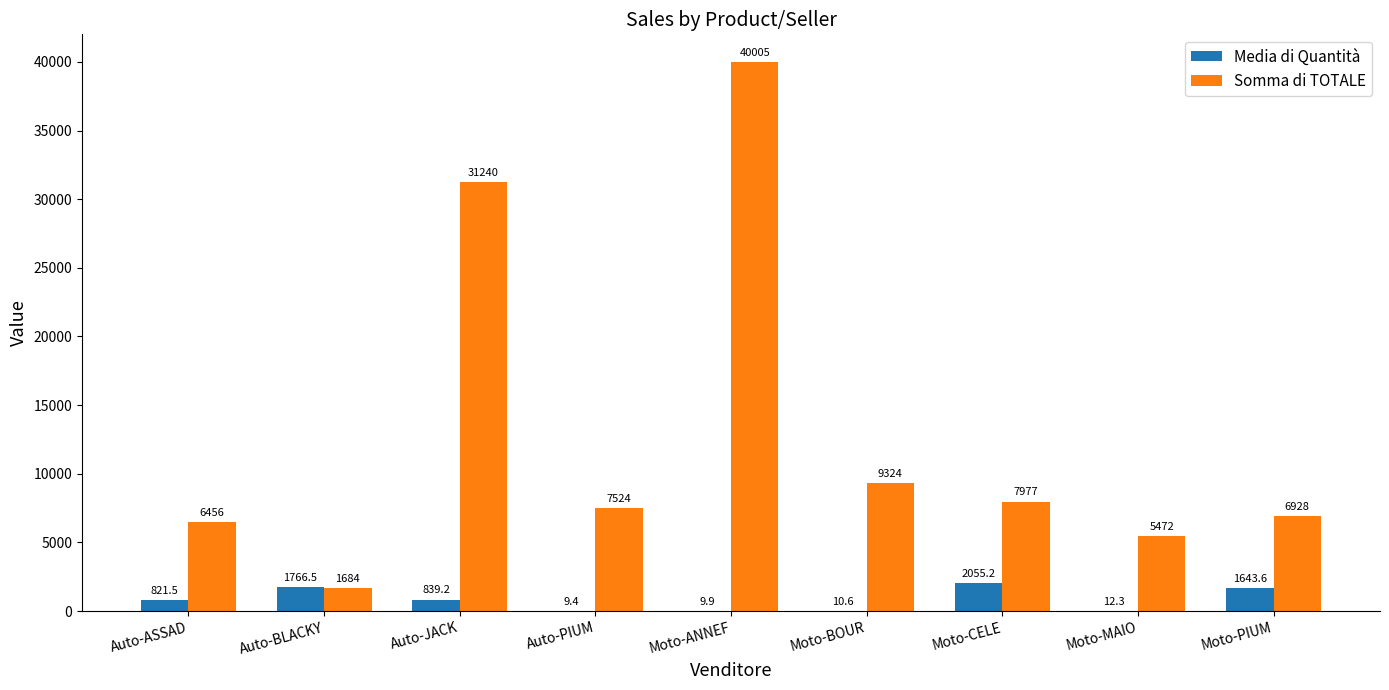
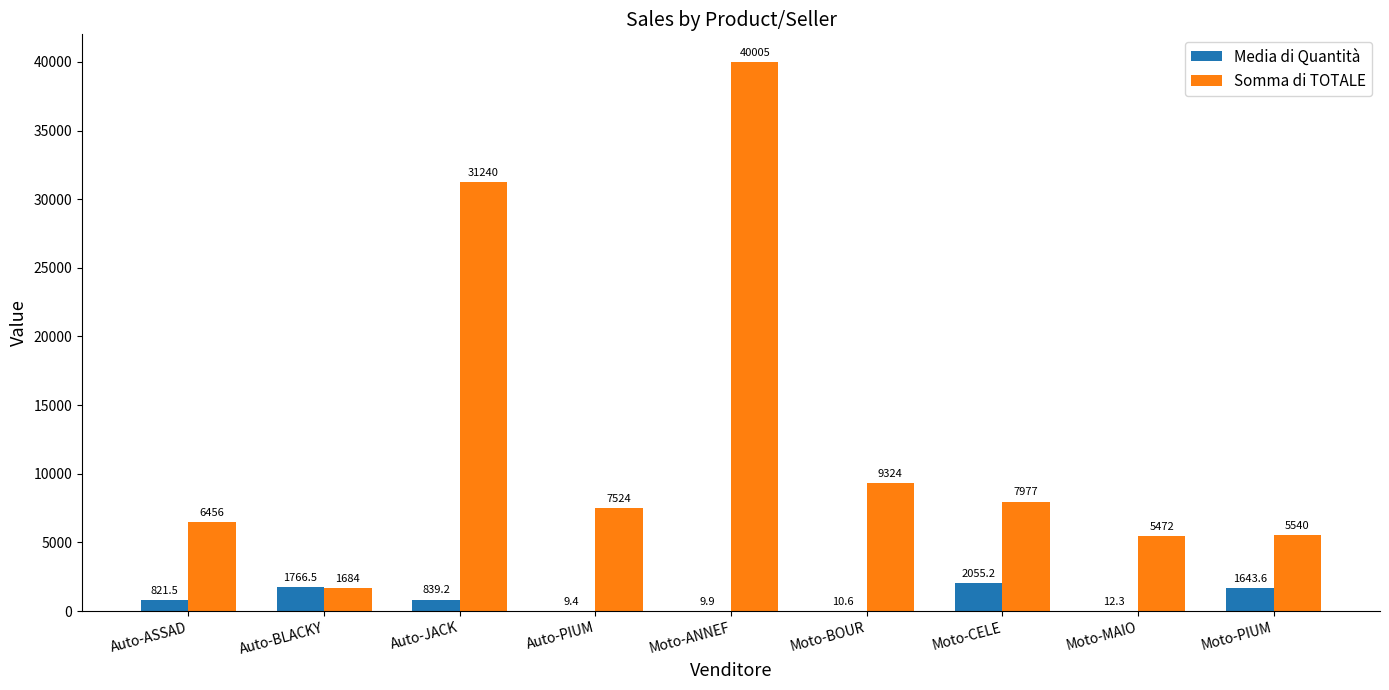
  {
    "Media di Quantità": {
      "Auto-ASSAD": 821.5,
      "Auto-BLACKY": 1766.5,
      "Auto-JACK": 839.2,
      "Auto-PIUM": 9.4,
      "Moto-ANNEF": 9.9,
      "Moto-BOUR": 10.6,
      "Moto-CELE": 2055.2,
      "Moto-MAIO": 12.3,
      "Moto-PIUM": 1643.6
    },
    "Somma di TOTALE": {
      "Auto-ASSAD": 6456,
      "Auto-BLACKY": 1684,
      "Auto-JACK": 31240,
      "Auto-PIUM": 7524,
      "Moto-ANNEF": 40005,
      "Moto-BOUR": 9324,
      "Moto-CELE": 7977,
      "Moto-MAIO": 5472,
-     "Moto-PIUM": 6928
+     "Moto-PIUM": 5540
    }
  }
